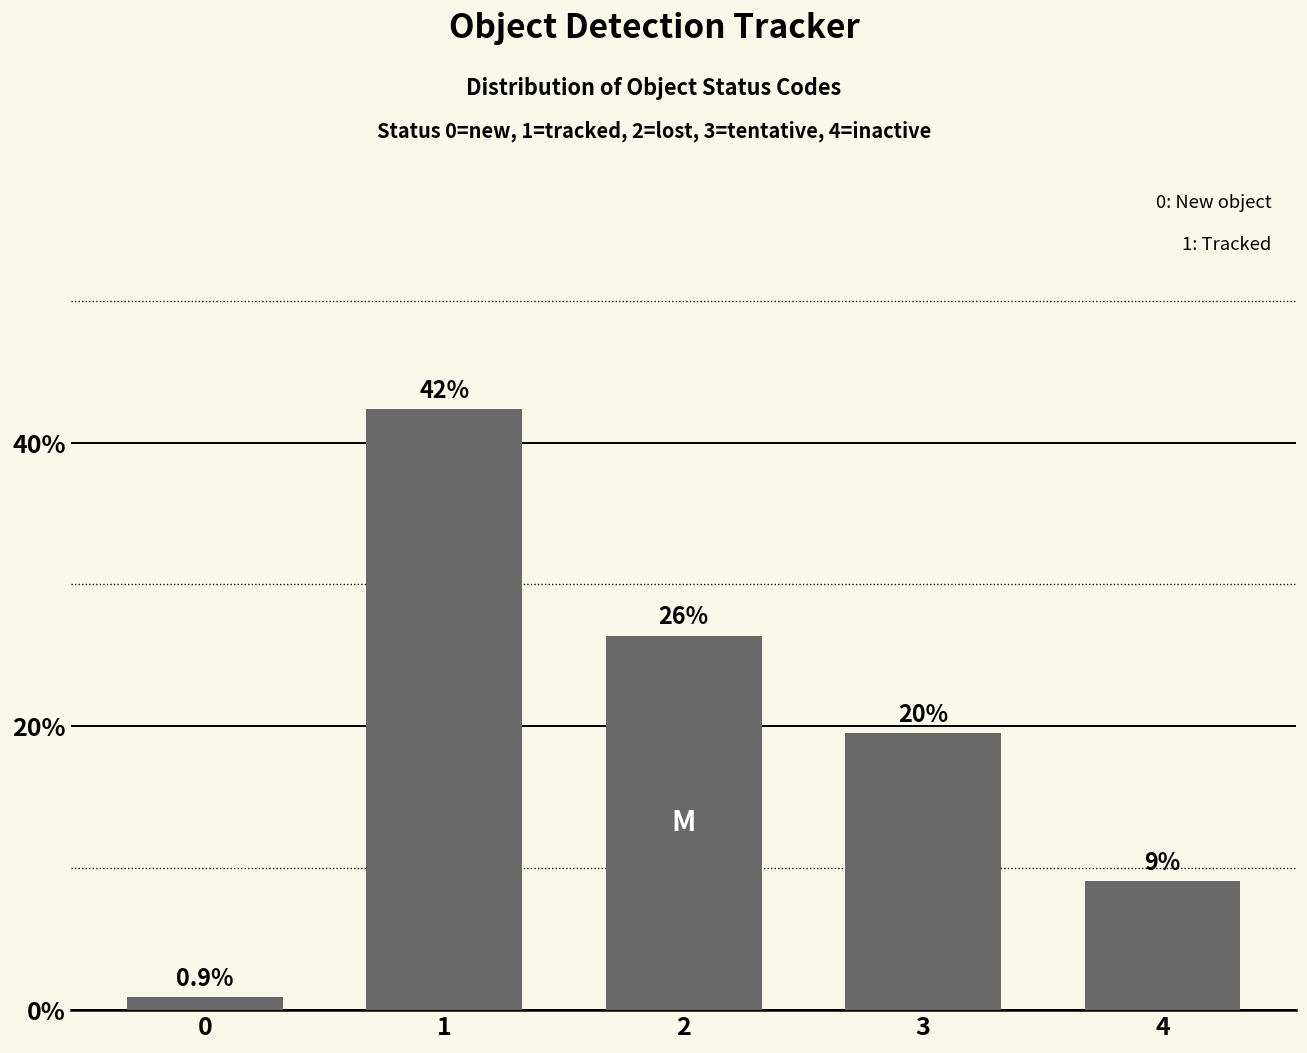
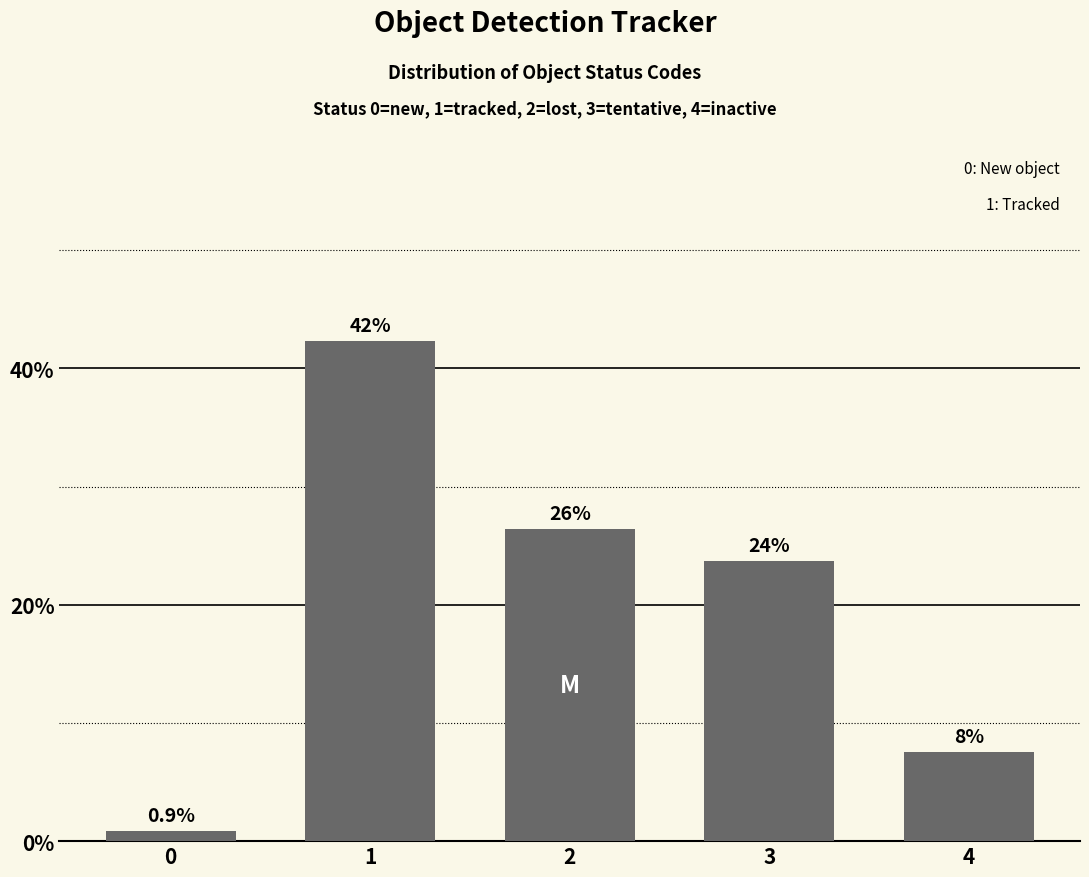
  {
    "0": "0.9%",
    "1": "42%",
    "2": "26%",
-   "3": "20%",
-   "4": "9%"
+   "3": "24%",
+   "4": "8%"
  }
